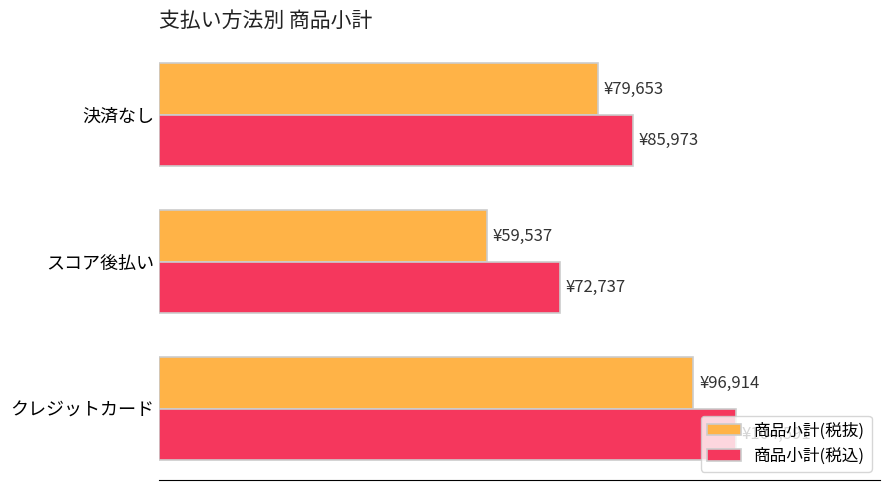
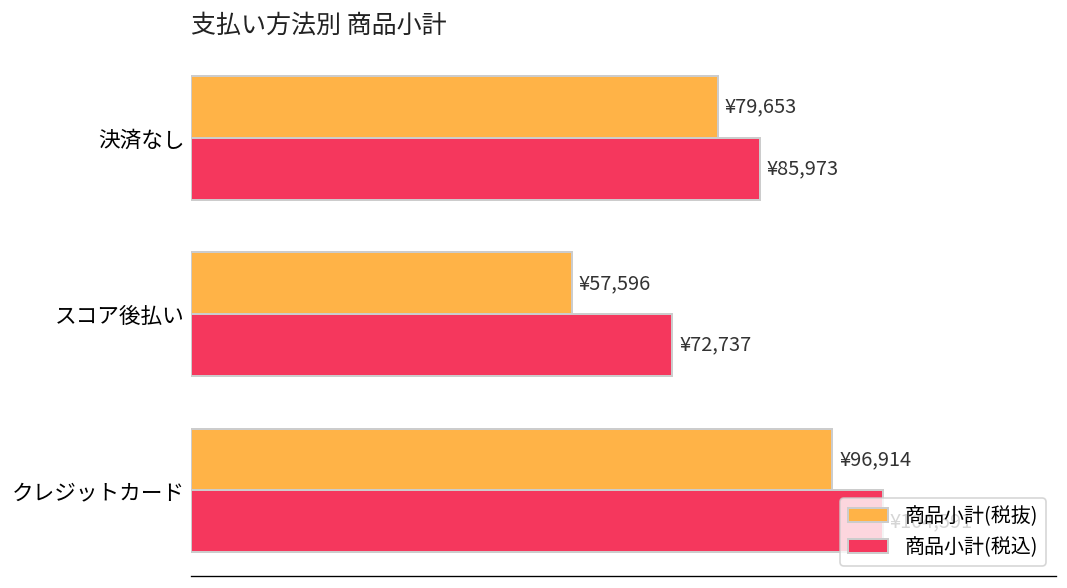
  {
    "商品小計(税抜)": {
      "決済なし": "¥79,653",
-     "スコア後払い": "¥59,537",
+     "スコア後払い": "¥57,596",
      "クレジットカード": "¥96,914"
    },
    "商品小計(税込)": {
      "決済なし": "¥85,973",
      "スコア後払い": "¥72,737"
    }
  }
